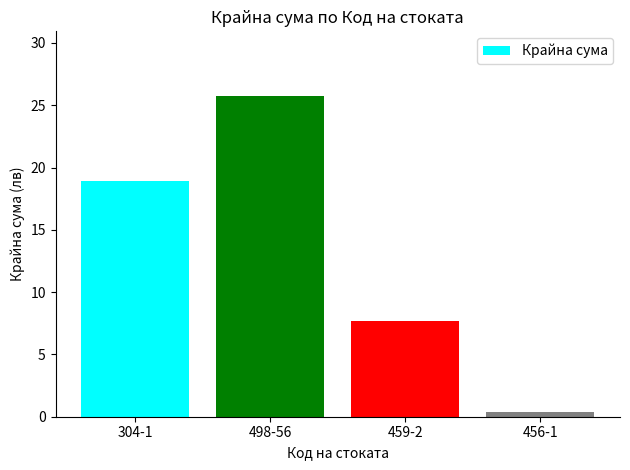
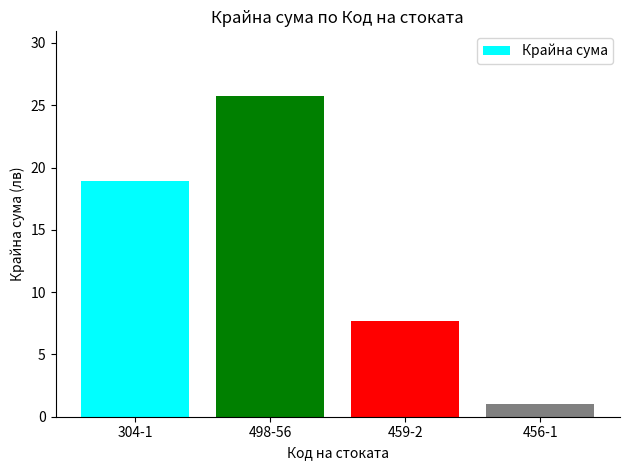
  {
    "304-1": 18.9,
    "498-56": 25.8,
    "459-2": 7.7,
-   "456-1": 0.4
+   "456-1": 1.1
  }
